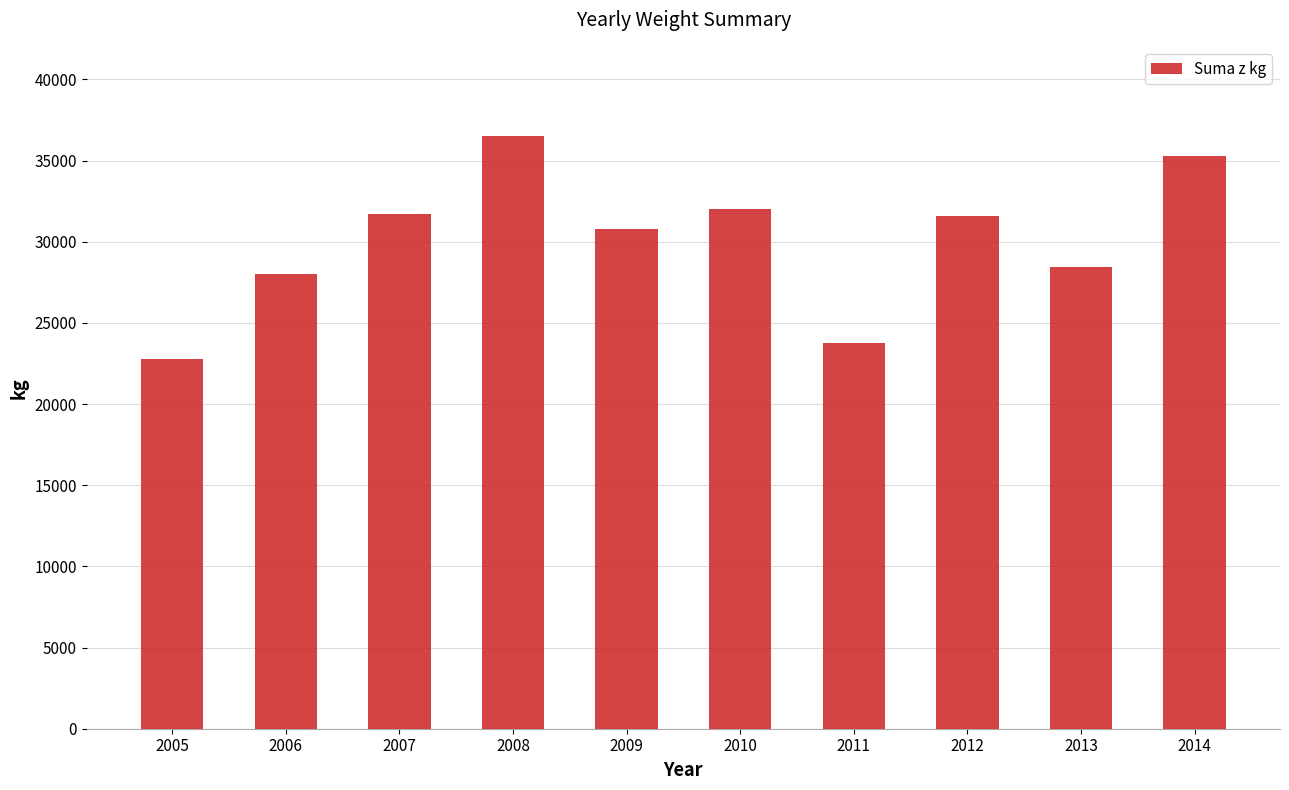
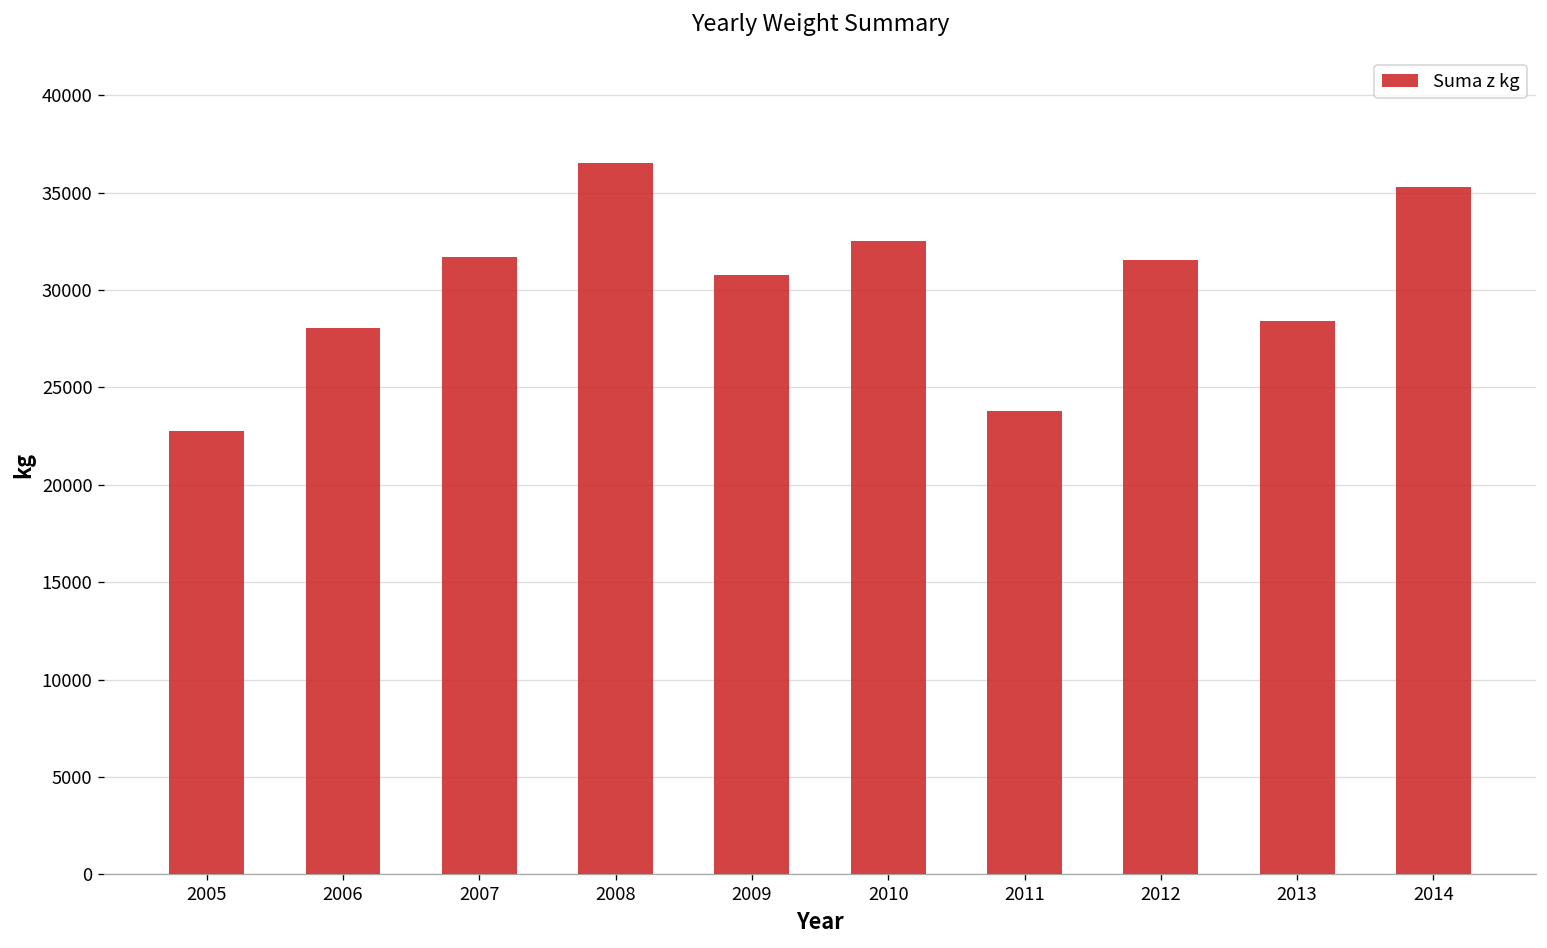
  {
    "2005": 22800,
    "2006": 28000,
    "2007": 31700,
    "2008": 36500,
    "2009": 30800,
-   "2010": 32000,
+   "2010": 32500,
    "2011": 23800,
    "2012": 31600,
    "2013": 28400,
    "2014": 35300
  }
